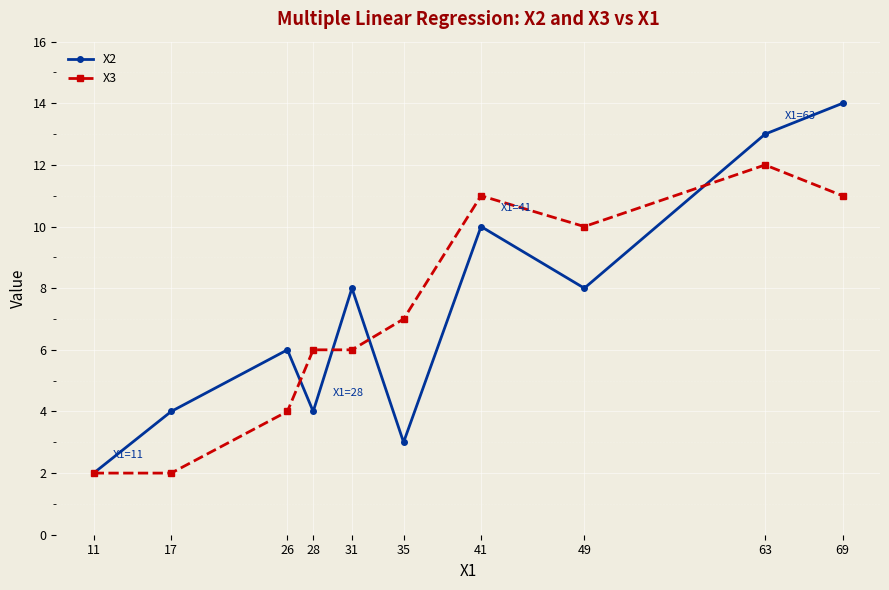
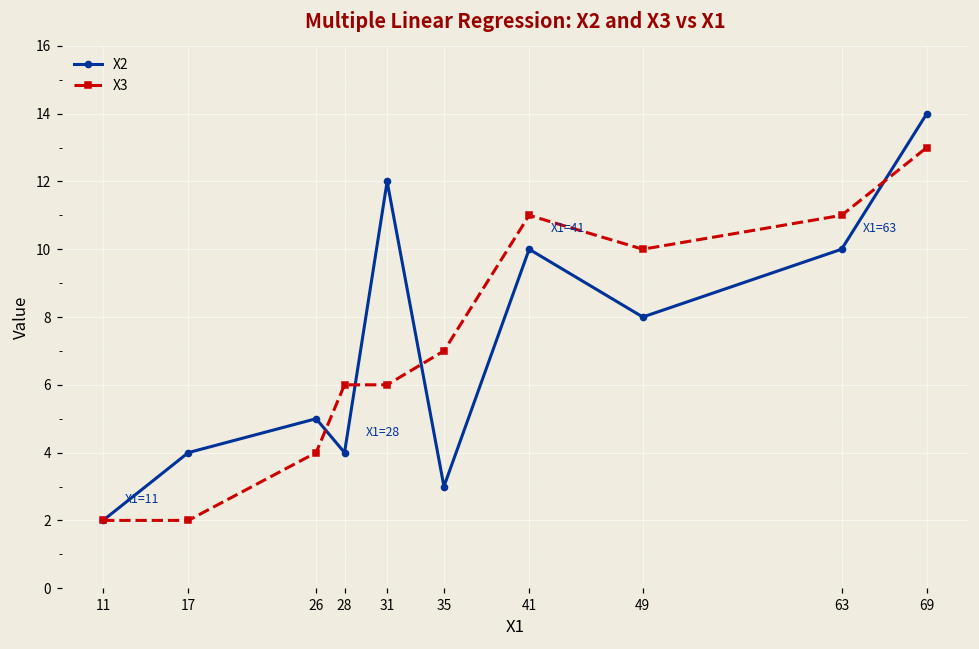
  {
    "X2": {
      "17": 4,
-     "26": 6,
-     "31": 8,
+     "26": 5,
+     "31": 12,
      "35": 3,
      "41": 10,
      "49": 8,
-     "63": 13,
+     "63": 10,
      "69": 14
    },
    "X3": {
      "17": 2,
      "26": 4,
      "28": 6,
      "31": 6,
      "35": 7,
      "49": 10,
-     "63": 12,
-     "69": 11
+     "63": 11,
+     "69": 13
    }
  }
